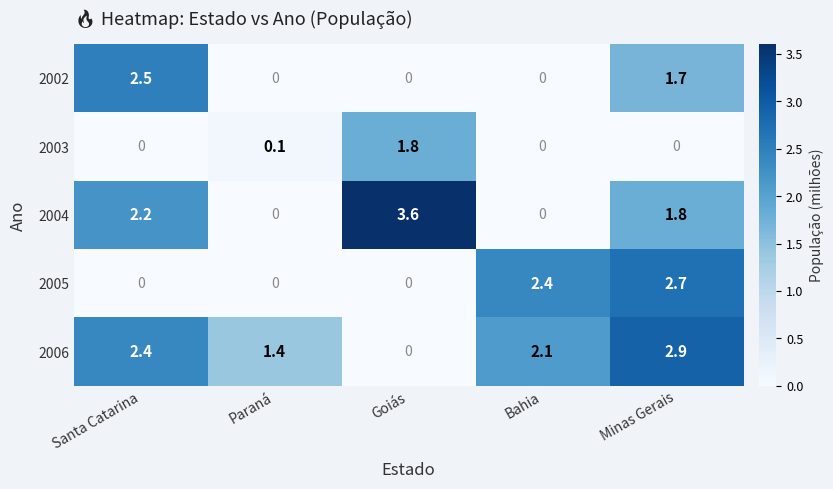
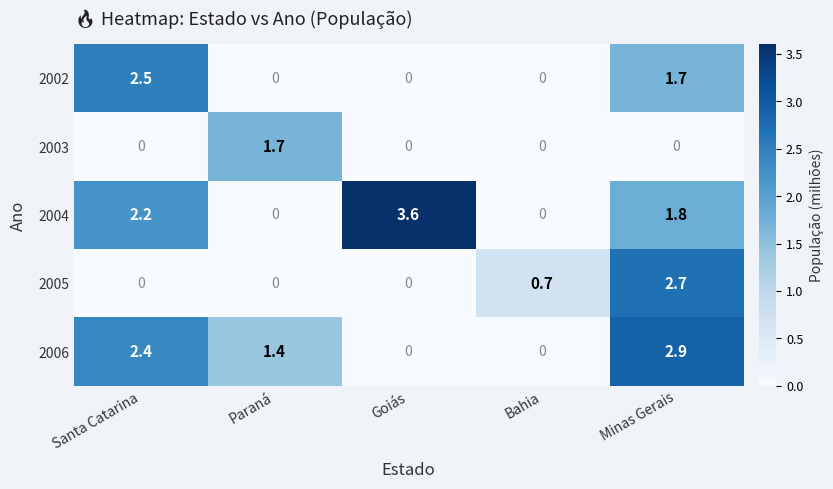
  {
    "2002": {
      "Santa Catarina": 2.5,
      "Paraná": 0,
      "Goiás": 0,
      "Bahia": 0,
      "Minas Gerais": 1.7
    },
    "2003": {
      "Santa Catarina": 0,
-     "Paraná": 0.1,
-     "Goiás": 1.8,
+     "Paraná": 1.7,
+     "Goiás": 0,
      "Bahia": 0,
      "Minas Gerais": 0
    },
    "2004": {
      "Santa Catarina": 2.2,
      "Paraná": 0,
      "Goiás": 3.6,
      "Bahia": 0,
      "Minas Gerais": 1.8
    },
    "2005": {
      "Santa Catarina": 0,
      "Paraná": 0,
      "Goiás": 0,
-     "Bahia": 2.4,
+     "Bahia": 0.7,
      "Minas Gerais": 2.7
    },
    "2006": {
      "Santa Catarina": 2.4,
      "Paraná": 1.4,
      "Goiás": 0,
-     "Bahia": 2.1,
+     "Bahia": 0,
      "Minas Gerais": 2.9
    }
  }
